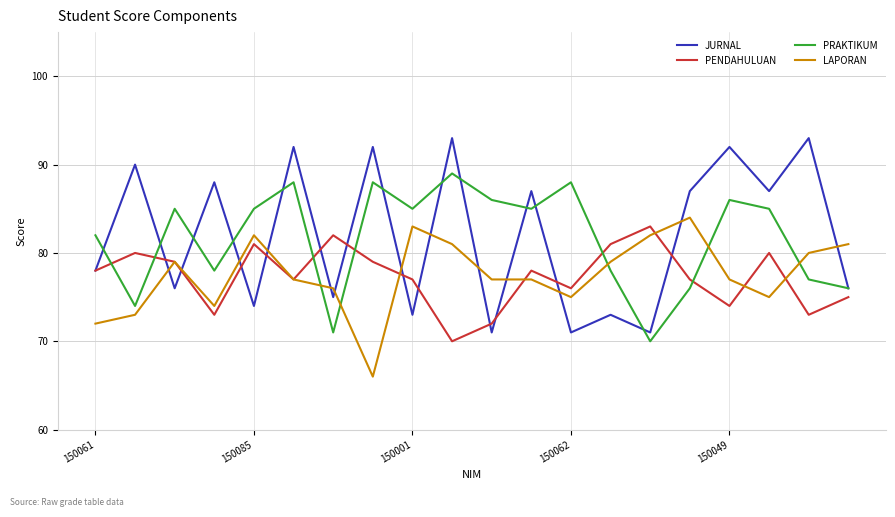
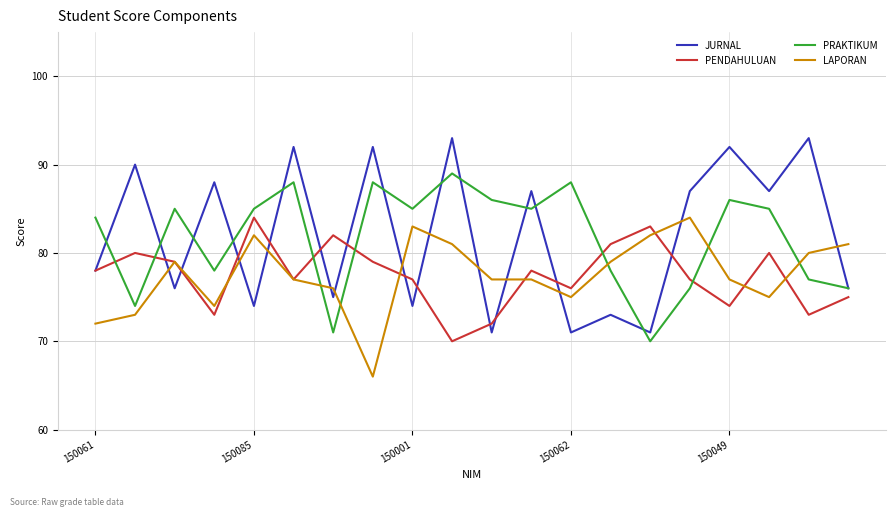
  {
    "JURNAL": {
      "150085": 74,
-     "150001": 73,
+     "150001": 74,
      "150062": 71,
      "150049": 92
    },
    "PENDAHULUAN": {
-     "150085": 81,
+     "150085": 84,
      "150001": 77,
      "150062": 76,
      "150049": 74
    },
    "PRAKTIKUM": {
-     "150061": 82,
+     "150061": 84,
      "150085": 85,
      "150001": 85,
      "150062": 88,
      "150049": 86
    },
    "LAPORAN": {
      "150061": 72,
      "150085": 82,
      "150001": 83,
      "150062": 75,
      "150049": 77
    }
  }
